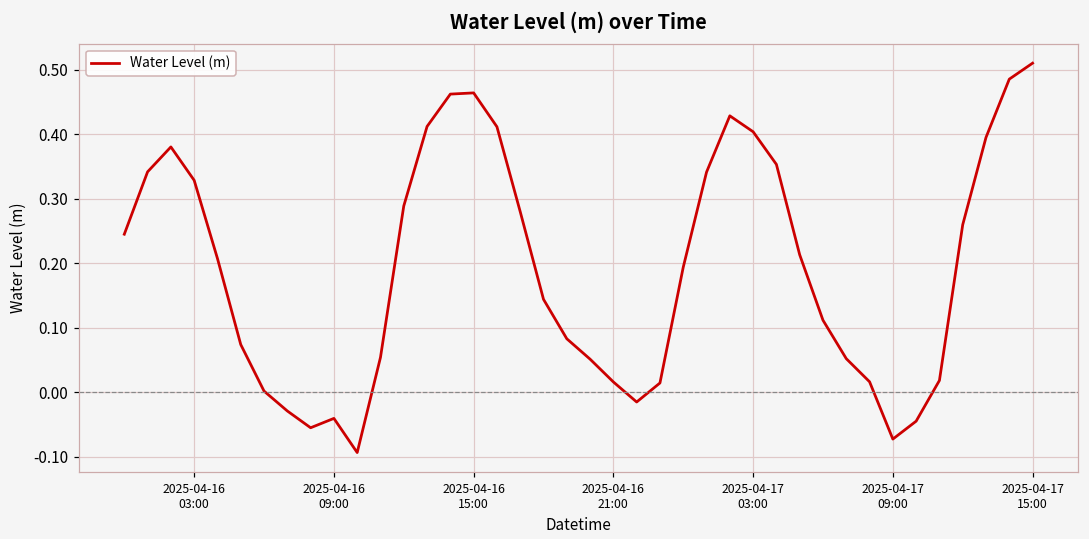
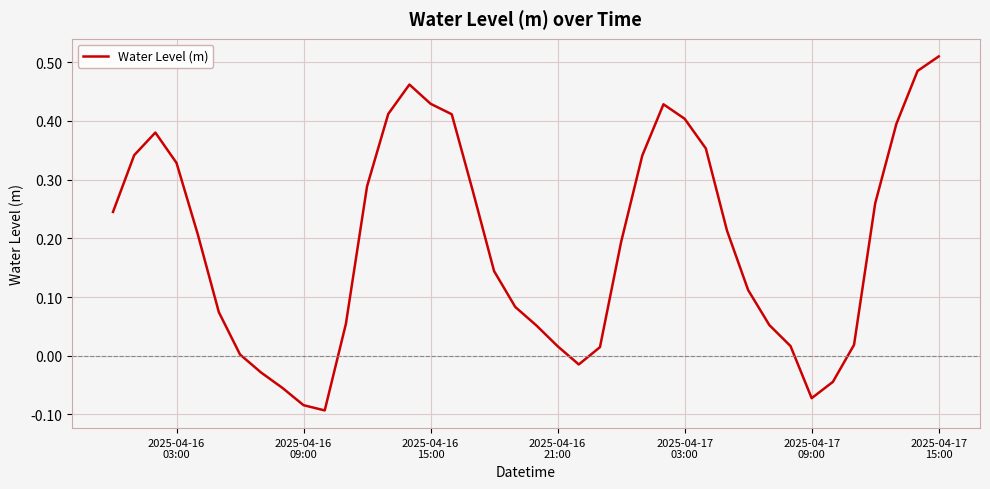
  {
    "2025-04-16 03:00": 0.33,
-   "2025-04-16 09:00": -0.04,
-   "2025-04-16 15:00": 0.46,
+   "2025-04-16 09:00": -0.08,
+   "2025-04-16 15:00": 0.43,
    "2025-04-16 21:00": 0.02,
    "2025-04-17 03:00": 0.40,
    "2025-04-17 09:00": -0.07,
    "2025-04-17 15:00": 0.51
  }
